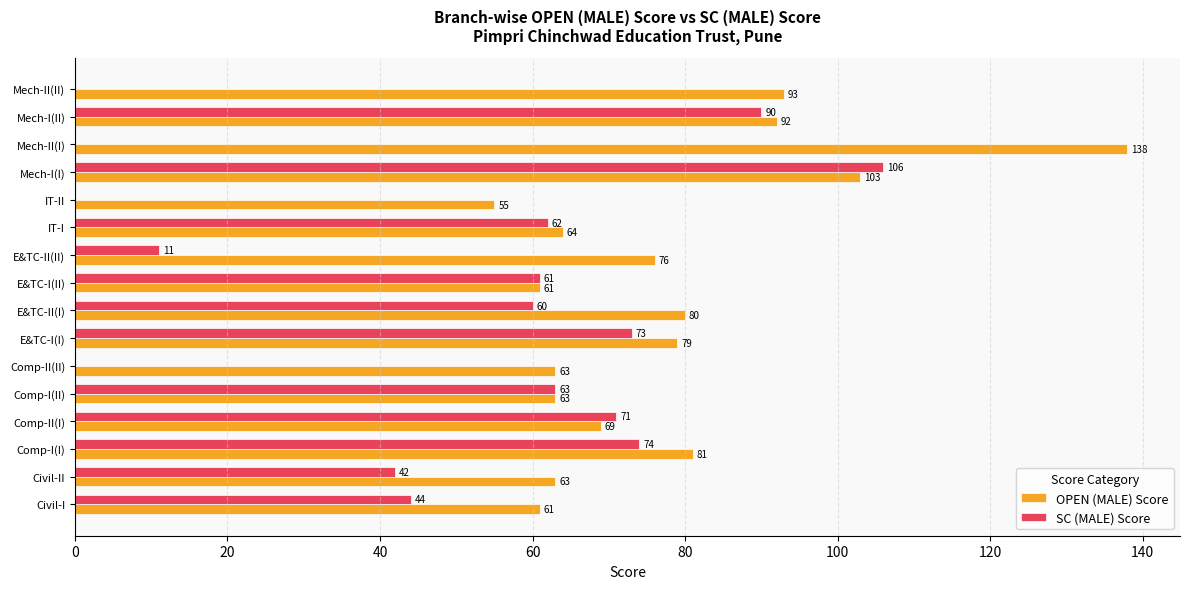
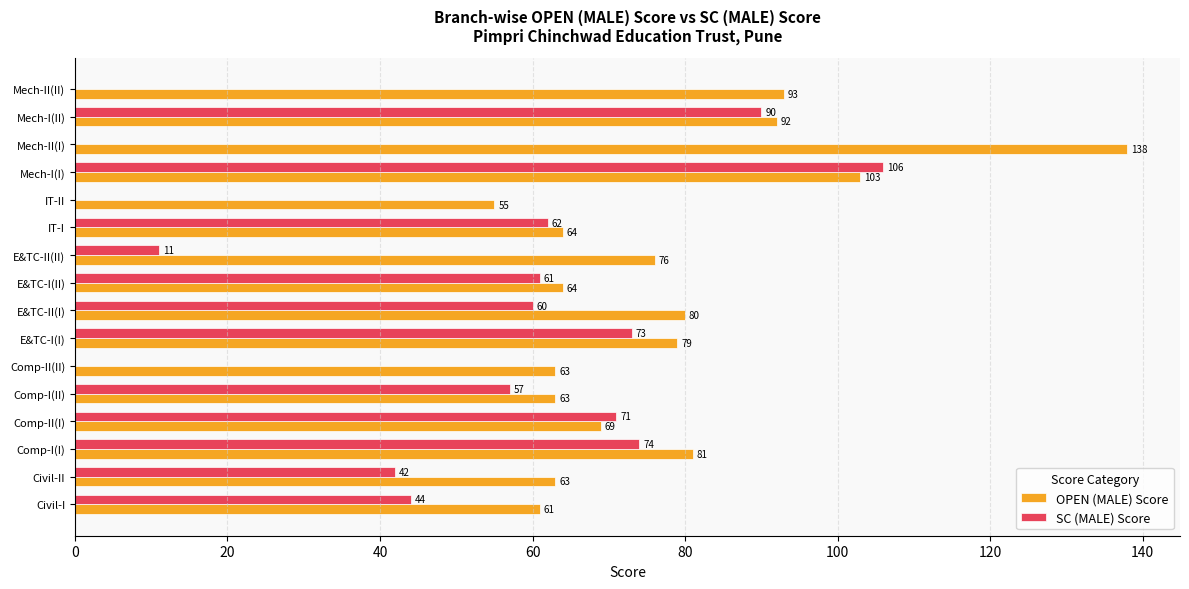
  {
    "OPEN (MALE) Score": {
      "Mech-II(II)": 93,
      "Mech-I(II)": 92,
      "Mech-II(I)": 138,
      "Mech-I(I)": 103,
      "IT-II": 55,
      "IT-I": 64,
      "E&TC-II(II)": 76,
-     "E&TC-I(II)": 61,
+     "E&TC-I(II)": 64,
      "E&TC-II(I)": 80,
      "E&TC-I(I)": 79,
      "Comp-II(II)": 63,
      "Comp-I(II)": 63,
      "Comp-II(I)": 69,
      "Comp-I(I)": 81,
      "Civil-II": 63,
      "Civil-I": 61
    },
    "SC (MALE) Score": {
      "Mech-I(II)": 90,
      "Mech-I(I)": 106,
      "IT-I": 62,
      "E&TC-II(II)": 11,
      "E&TC-I(II)": 61,
      "E&TC-II(I)": 60,
      "E&TC-I(I)": 73,
-     "Comp-I(II)": 63,
+     "Comp-I(II)": 57,
      "Comp-II(I)": 71,
      "Comp-I(I)": 74,
      "Civil-II": 42,
      "Civil-I": 44
    }
  }
